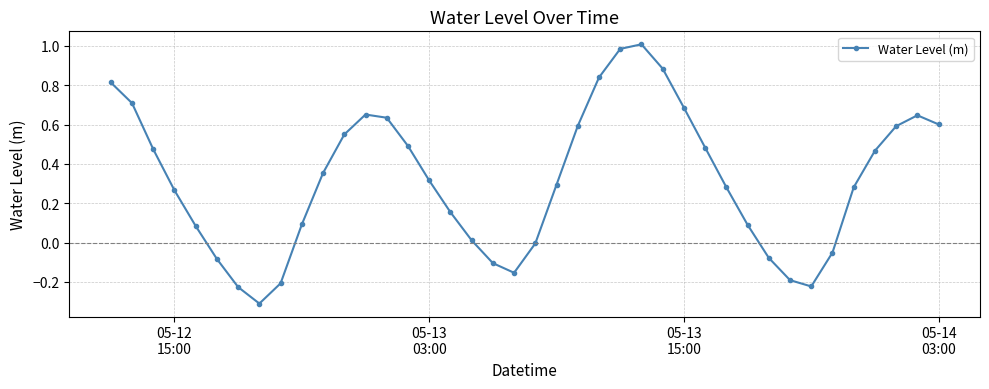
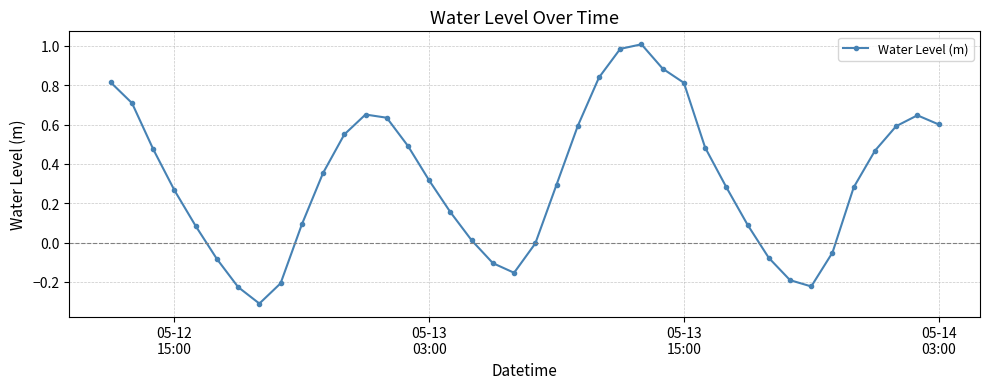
  {
    "05-12 15:00": 0.27,
    "05-13 03:00": 0.32,
-   "05-13 15:00": 0.69,
+   "05-13 15:00": 0.81,
    "05-14 03:00": 0.60
  }
